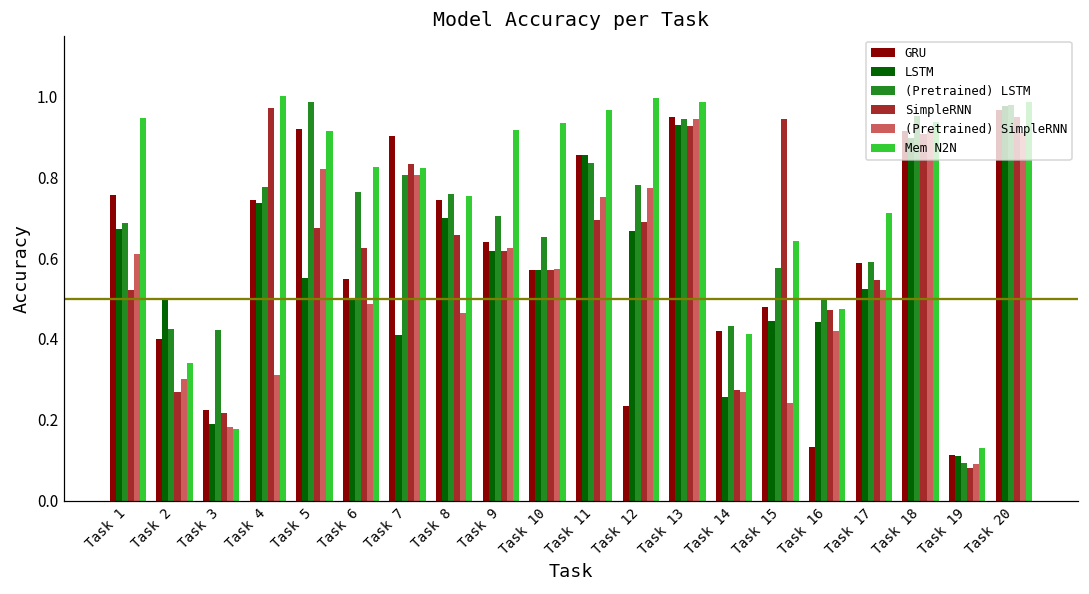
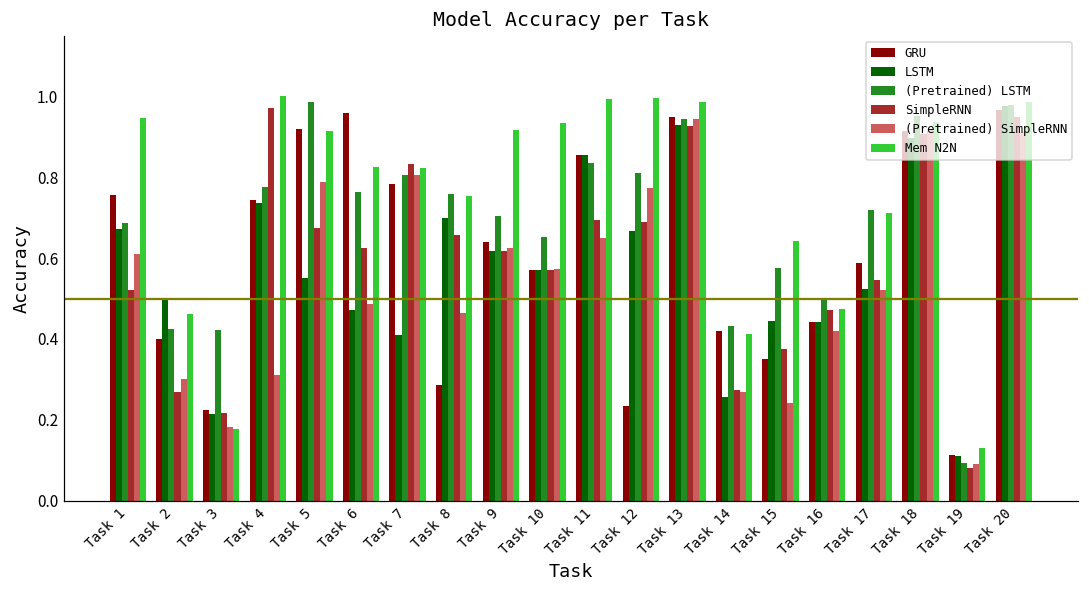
  {
    "GRU": {
      "Task 1": 0.76,
      "Task 2": 0.40,
      "Task 3": 0.23,
      "Task 4": 0.74,
      "Task 5": 0.92,
-     "Task 6": 0.55,
-     "Task 7": 0.90,
-     "Task 8": 0.74,
+     "Task 6": 0.96,
+     "Task 7": 0.78,
+     "Task 8": 0.29,
      "Task 9": 0.64,
      "Task 10": 0.57,
      "Task 11": 0.86,
      "Task 12": 0.23,
      "Task 13": 0.95,
      "Task 14": 0.42,
-     "Task 15": 0.48,
-     "Task 16": 0.13,
+     "Task 15": 0.35,
+     "Task 16": 0.44,
      "Task 17": 0.59,
      "Task 19": 0.11
    },
    "LSTM": {
      "Task 1": 0.67,
      "Task 2": 0.50,
-     "Task 3": 0.19,
+     "Task 3": 0.22,
      "Task 4": 0.74,
      "Task 5": 0.55,
-     "Task 6": 0.50,
+     "Task 6": 0.47,
      "Task 7": 0.41,
      "Task 8": 0.70,
      "Task 9": 0.62,
      "Task 10": 0.57,
      "Task 11": 0.86,
      "Task 12": 0.67,
      "Task 13": 0.93,
      "Task 14": 0.26,
      "Task 15": 0.45,
      "Task 16": 0.44,
      "Task 17": 0.52,
      "Task 19": 0.11
    },
    "(Pretrained) LSTM": {
      "Task 1": 0.69,
      "Task 2": 0.43,
      "Task 3": 0.42,
      "Task 4": 0.78,
      "Task 5": 0.99,
      "Task 6": 0.76,
      "Task 7": 0.81,
      "Task 8": 0.76,
      "Task 9": 0.71,
      "Task 10": 0.65,
      "Task 11": 0.83,
-     "Task 12": 0.78,
+     "Task 12": 0.81,
      "Task 13": 0.94,
      "Task 14": 0.43,
      "Task 15": 0.58,
      "Task 16": 0.50,
-     "Task 17": 0.59,
+     "Task 17": 0.72,
      "Task 19": 0.09
    },
    "SimpleRNN": {
      "Task 1": 0.52,
      "Task 2": 0.27,
      "Task 3": 0.22,
      "Task 4": 0.97,
      "Task 5": 0.68,
      "Task 6": 0.63,
      "Task 7": 0.83,
      "Task 8": 0.66,
      "Task 9": 0.62,
      "Task 10": 0.57,
      "Task 11": 0.69,
      "Task 12": 0.69,
      "Task 13": 0.93,
      "Task 14": 0.27,
-     "Task 15": 0.94,
+     "Task 15": 0.38,
      "Task 16": 0.47,
      "Task 17": 0.55,
      "Task 19": 0.08
    },
    "(Pretrained) SimpleRNN": {
      "Task 1": 0.61,
      "Task 2": 0.30,
      "Task 3": 0.18,
      "Task 4": 0.31,
-     "Task 5": 0.82,
+     "Task 5": 0.79,
      "Task 6": 0.49,
      "Task 7": 0.81,
      "Task 8": 0.46,
      "Task 9": 0.63,
      "Task 10": 0.57,
-     "Task 11": 0.75,
+     "Task 11": 0.65,
      "Task 12": 0.77,
      "Task 13": 0.94,
      "Task 14": 0.27,
      "Task 15": 0.24,
      "Task 16": 0.42,
      "Task 17": 0.52,
      "Task 19": 0.09
    },
    "Mem N2N": {
      "Task 1": 0.95,
-     "Task 2": 0.34,
+     "Task 2": 0.46,
      "Task 3": 0.18,
      "Task 4": 1.00,
      "Task 5": 0.92,
      "Task 6": 0.82,
      "Task 7": 0.82,
      "Task 8": 0.75,
      "Task 9": 0.92,
      "Task 10": 0.94,
-     "Task 11": 0.97,
+     "Task 11": 0.99,
      "Task 12": 1.00,
      "Task 13": 0.99,
      "Task 14": 0.41,
      "Task 15": 0.64,
      "Task 16": 0.47,
      "Task 17": 0.71,
      "Task 19": 0.13
    }
  }
